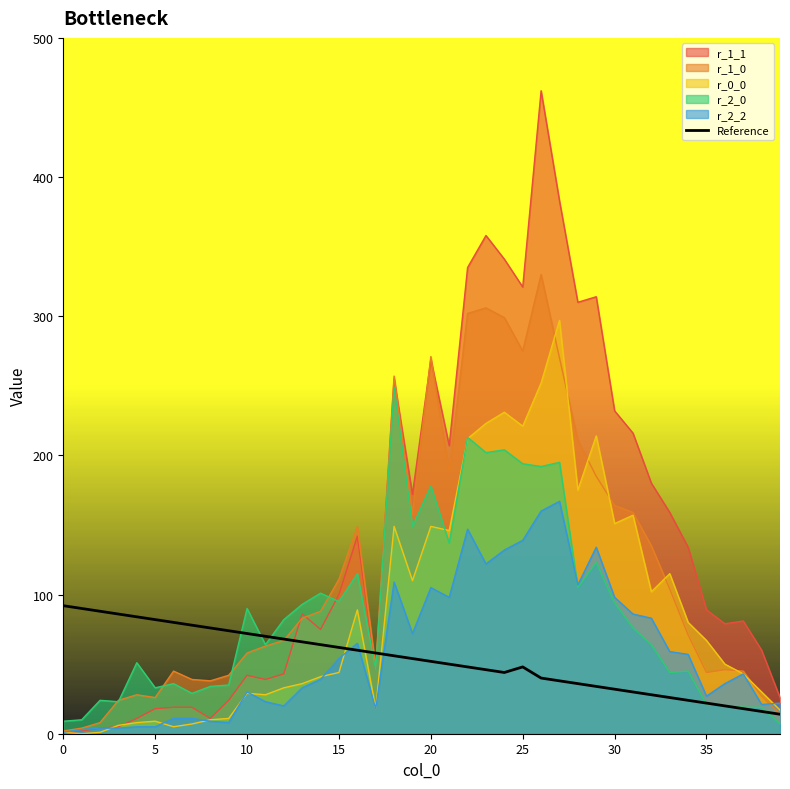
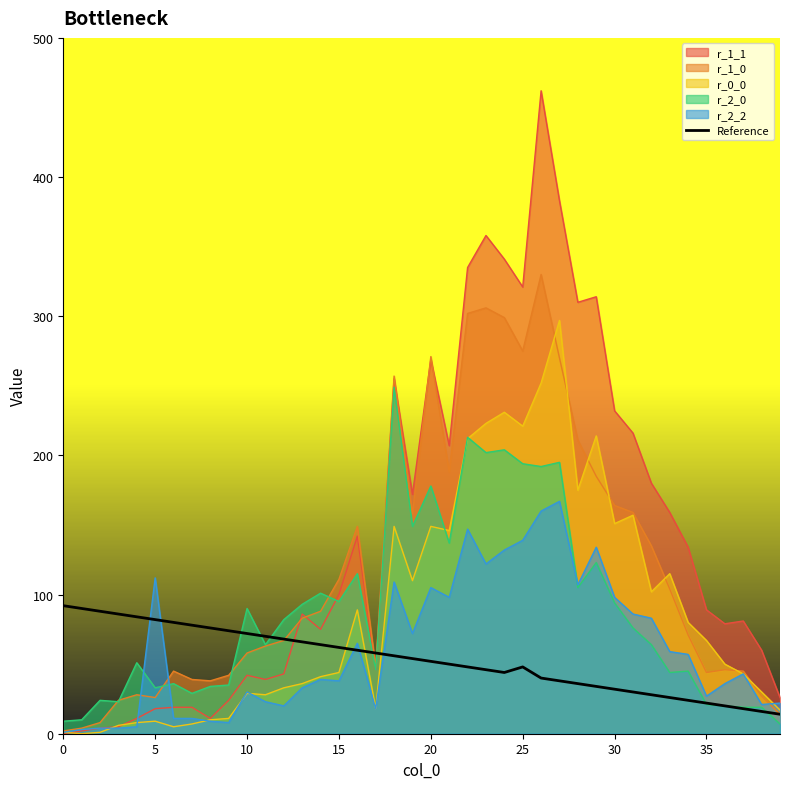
  {
    "r_0_0": {
      "5": 9,
      "15": 44,
      "20": 149,
      "25": 221,
      "30": 151,
      "35": 67
    },
    "r_2_0": {
      "0": 9,
      "5": 33,
      "10": 90,
      "15": 95,
      "20": 178,
      "25": 194,
      "30": 94
    },
    "r_2_2": {
-     "5": 5,
-     "15": 54,
+     "5": 112,
+     "15": 38,
      "20": 105,
      "25": 139,
      "30": 98,
      "35": 27
    },
    "Reference": {
      "0": 92,
      "5": 82,
      "10": 72,
      "15": 62,
      "20": 52,
      "25": 48,
      "30": 32
    }
  }
